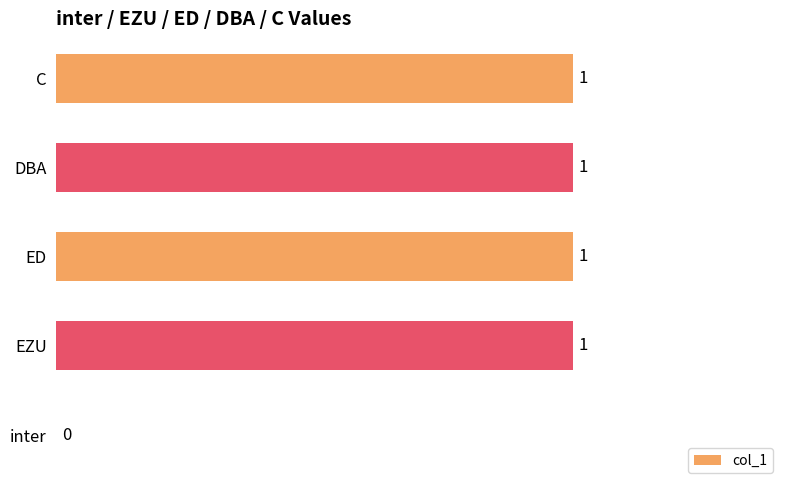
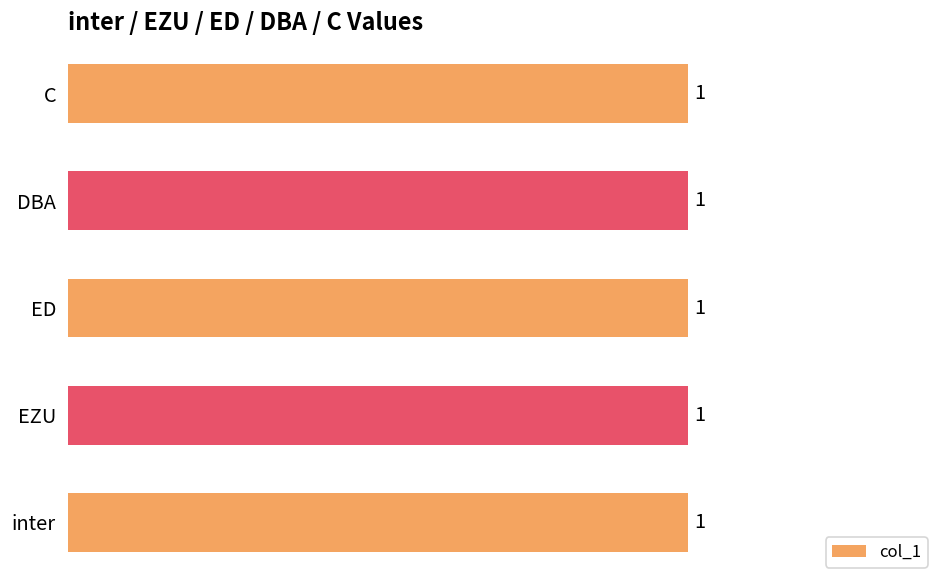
  {
    "C": 1,
    "DBA": 1,
    "ED": 1,
    "EZU": 1,
-   "inter": 0
+   "inter": 1
  }
